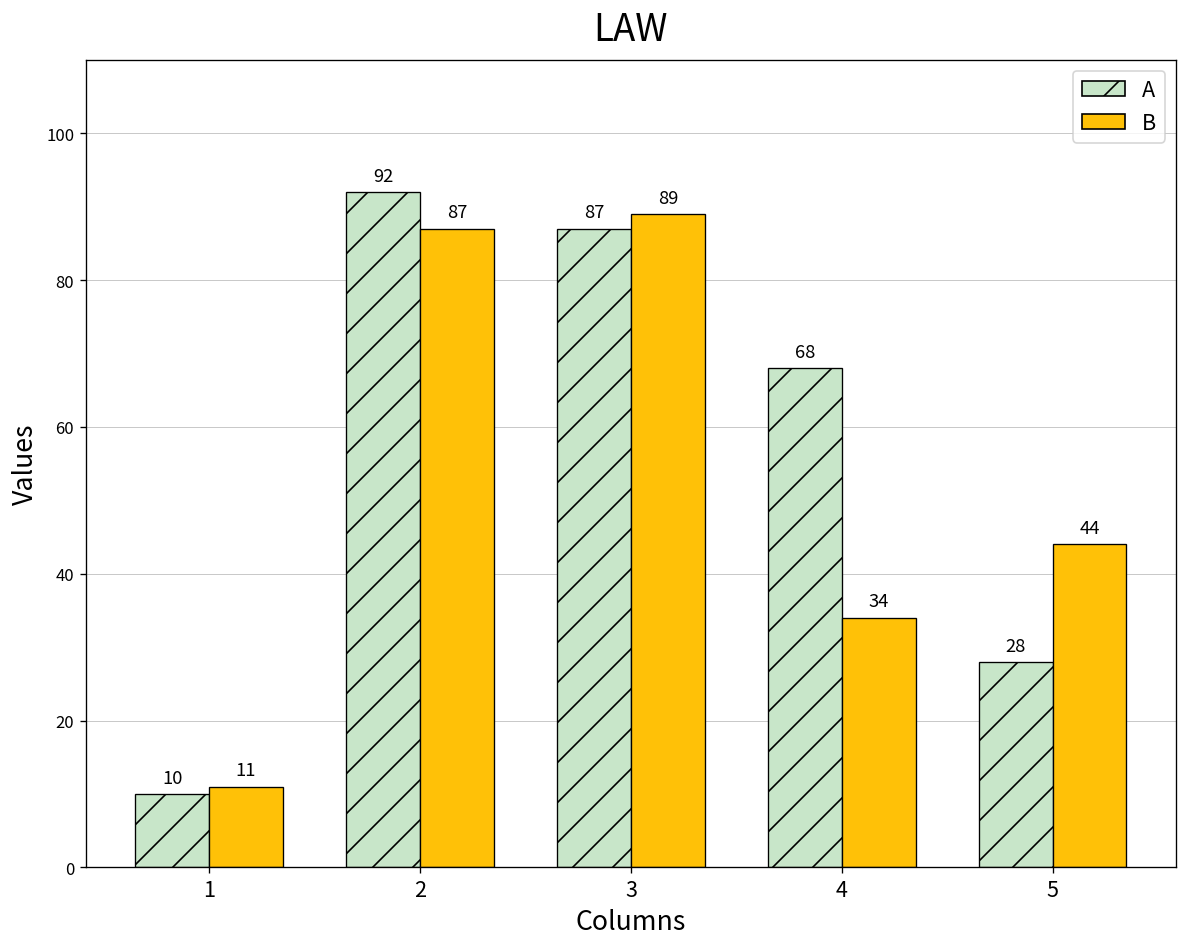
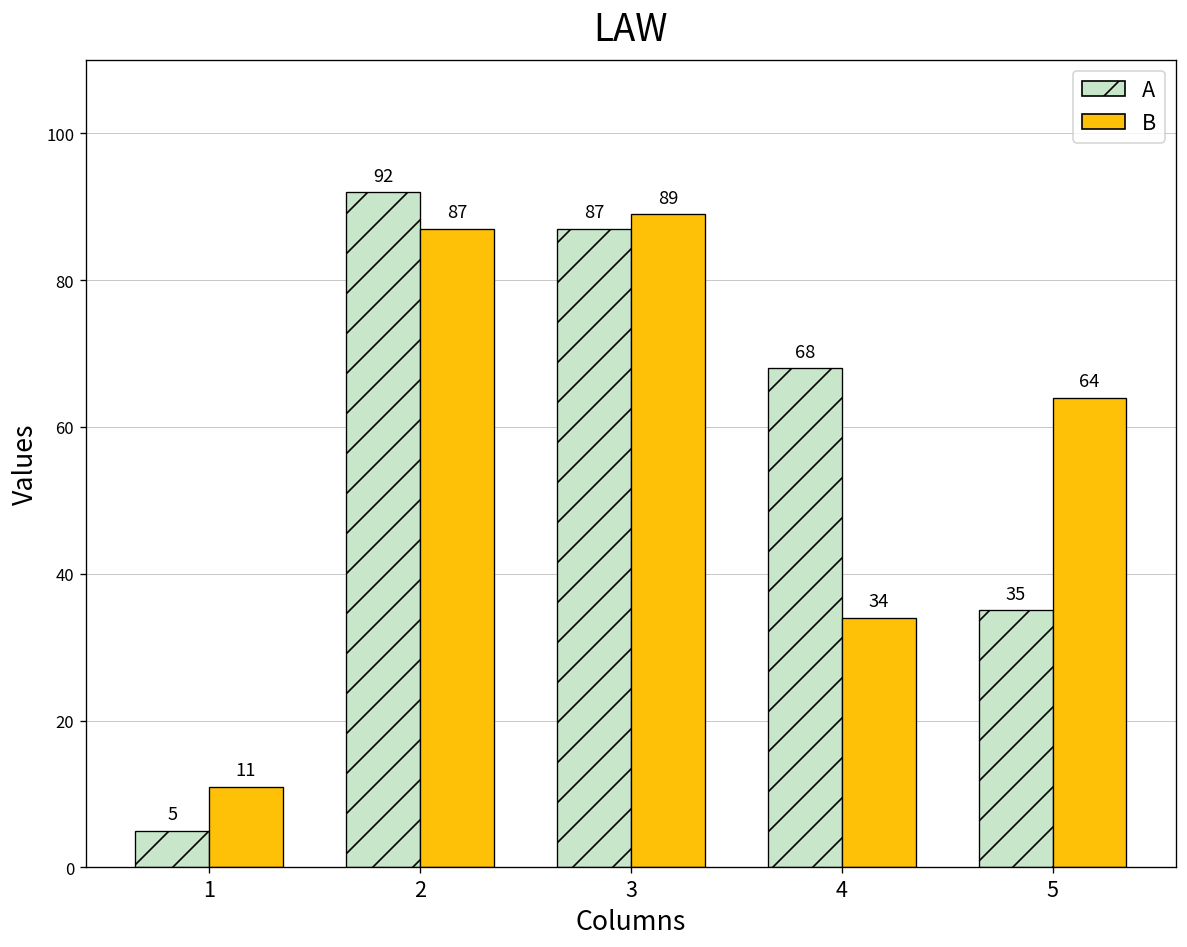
  {
    "A": {
-     "1": 10,
+     "1": 5,
      "2": 92,
      "3": 87,
      "4": 68,
-     "5": 28
+     "5": 35
    },
    "B": {
      "1": 11,
      "2": 87,
      "3": 89,
      "4": 34,
-     "5": 44
+     "5": 64
    }
  }
